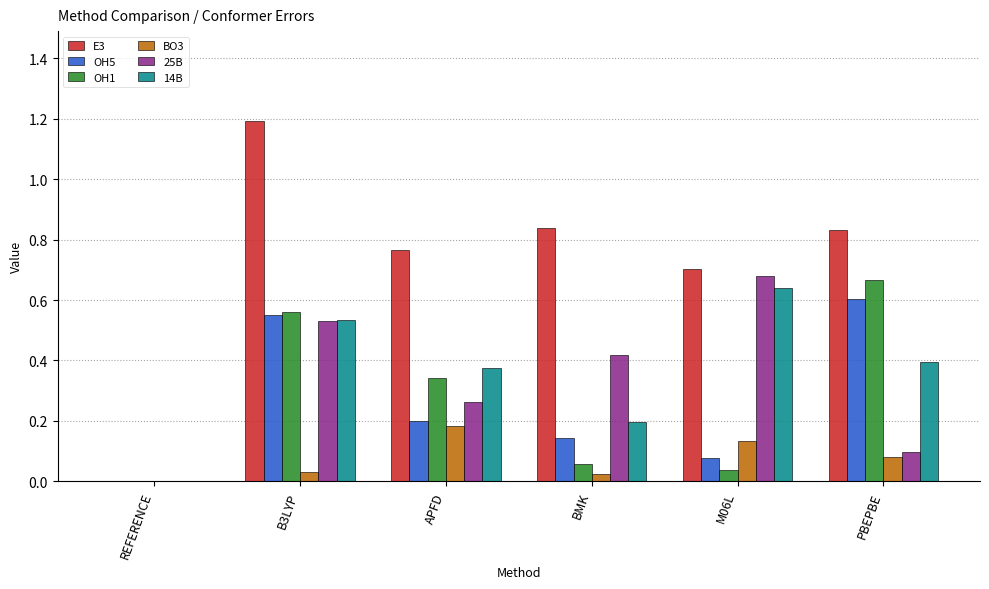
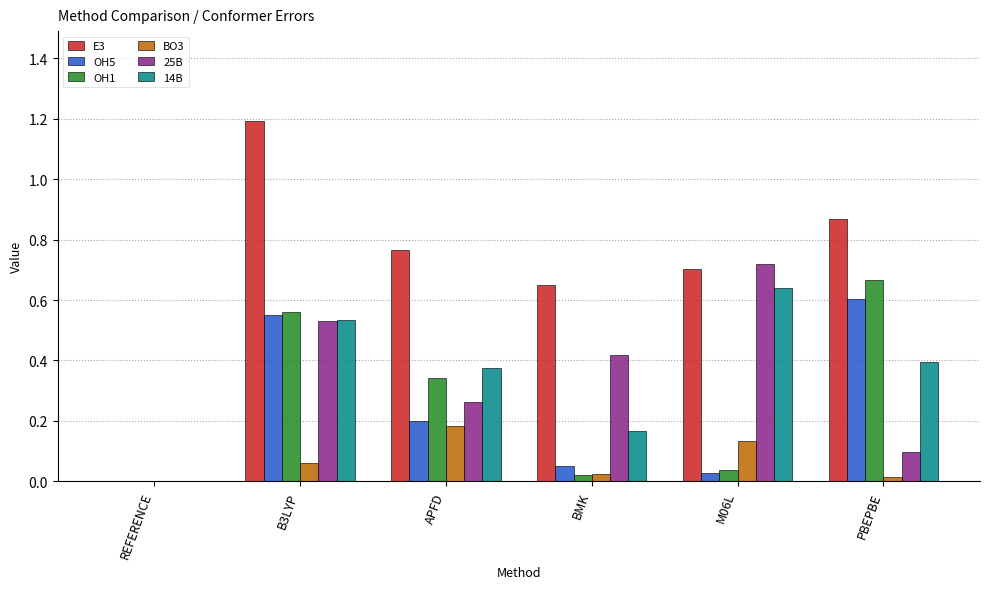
  {
    "E3": {
      "REFERENCE": 0.00,
      "B3LYP": 1.19,
      "APFD": 0.77,
-     "BMK": 0.84,
+     "BMK": 0.65,
      "M06L": 0.70,
-     "PBEPBE": 0.83
+     "PBEPBE": 0.87
    },
    "OH5": {
      "REFERENCE": 0.00,
      "B3LYP": 0.55,
      "APFD": 0.20,
-     "BMK": 0.14,
-     "M06L": 0.08,
+     "BMK": 0.05,
+     "M06L": 0.03,
      "PBEPBE": 0.60
    },
    "OH1": {
      "REFERENCE": 0.00,
      "B3LYP": 0.56,
      "APFD": 0.34,
-     "BMK": 0.06,
+     "BMK": 0.02,
      "M06L": 0.04,
      "PBEPBE": 0.67
    },
    "BO3": {
      "REFERENCE": 0.00,
-     "B3LYP": 0.03,
+     "B3LYP": 0.06,
      "APFD": 0.18,
      "BMK": 0.02,
      "M06L": 0.13,
-     "PBEPBE": 0.08
+     "PBEPBE": 0.02
    },
    "25B": {
      "REFERENCE": 0.00,
      "B3LYP": 0.53,
      "APFD": 0.26,
      "BMK": 0.42,
-     "M06L": 0.68,
+     "M06L": 0.72,
      "PBEPBE": 0.10
    },
    "14B": {
      "REFERENCE": 0.00,
      "B3LYP": 0.53,
      "APFD": 0.37,
-     "BMK": 0.20,
+     "BMK": 0.17,
      "M06L": 0.64,
      "PBEPBE": 0.40
    }
  }
